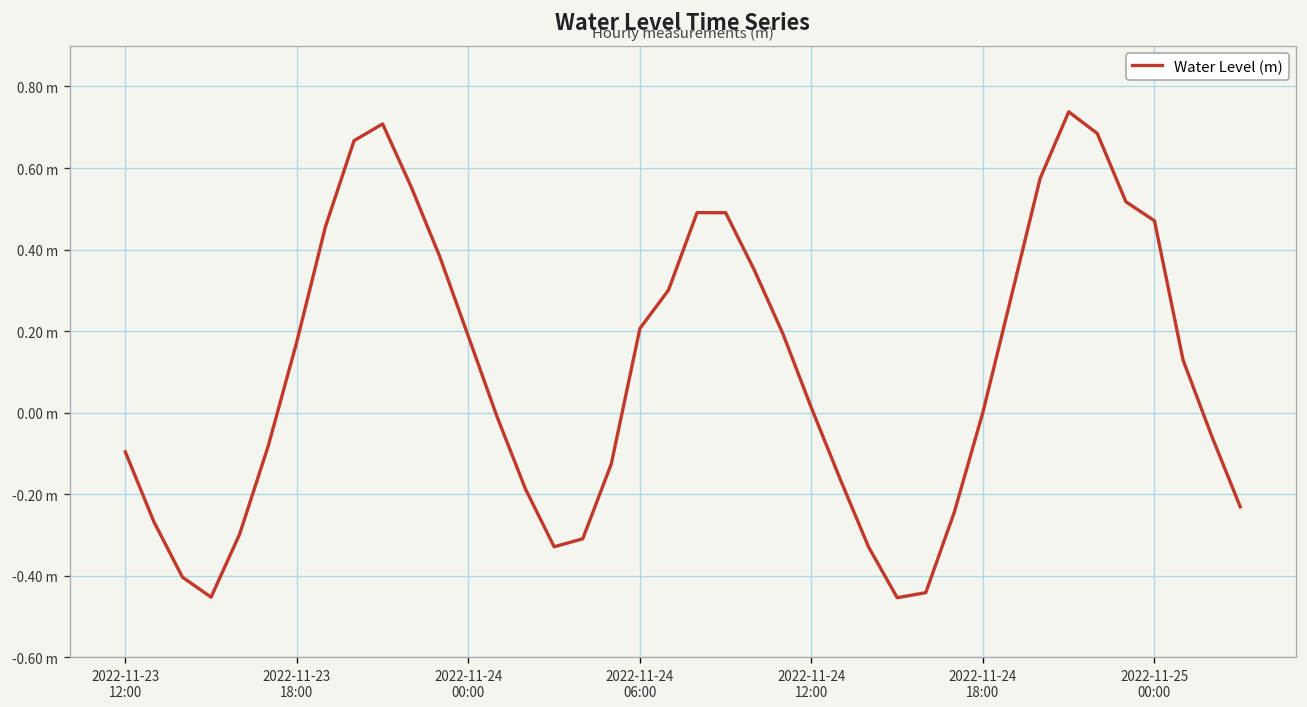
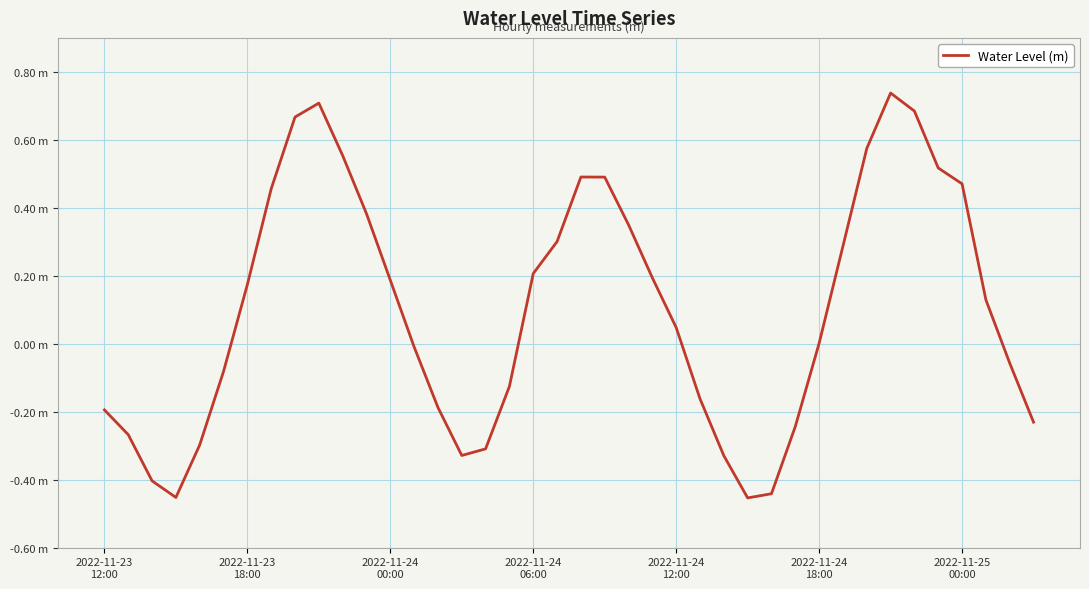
  {
-   "2022-11-23 12:00": "-0.10 m",
+   "2022-11-23 12:00": "-0.19 m",
    "2022-11-23 18:00": "0.17 m",
    "2022-11-24 00:00": "0.19 m",
    "2022-11-24 06:00": "0.21 m",
-   "2022-11-24 12:00": "0.01 m",
+   "2022-11-24 12:00": "0.05 m",
    "2022-11-24 18:00": "0.00 m",
    "2022-11-25 00:00": "0.47 m"
  }
